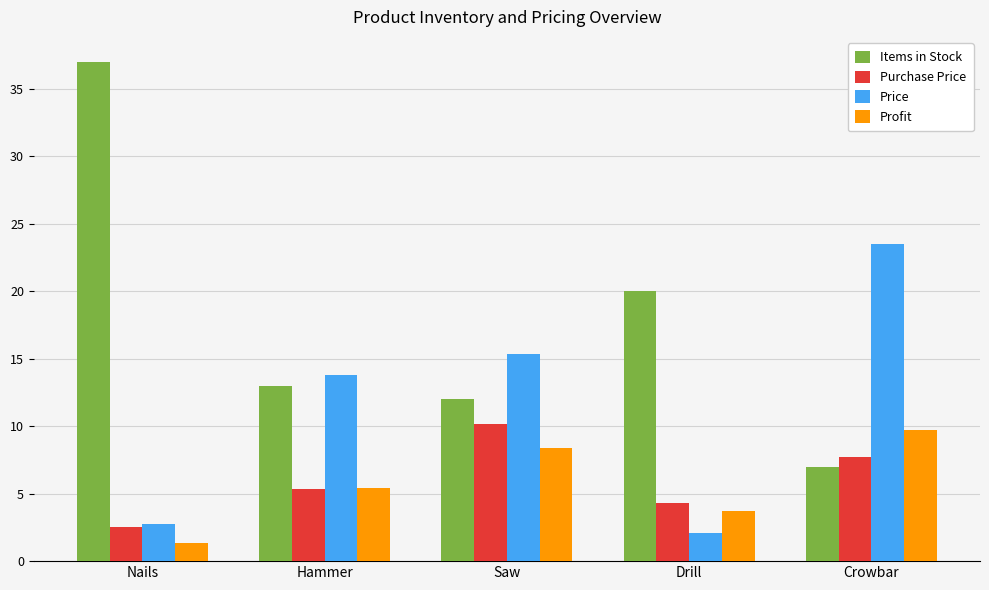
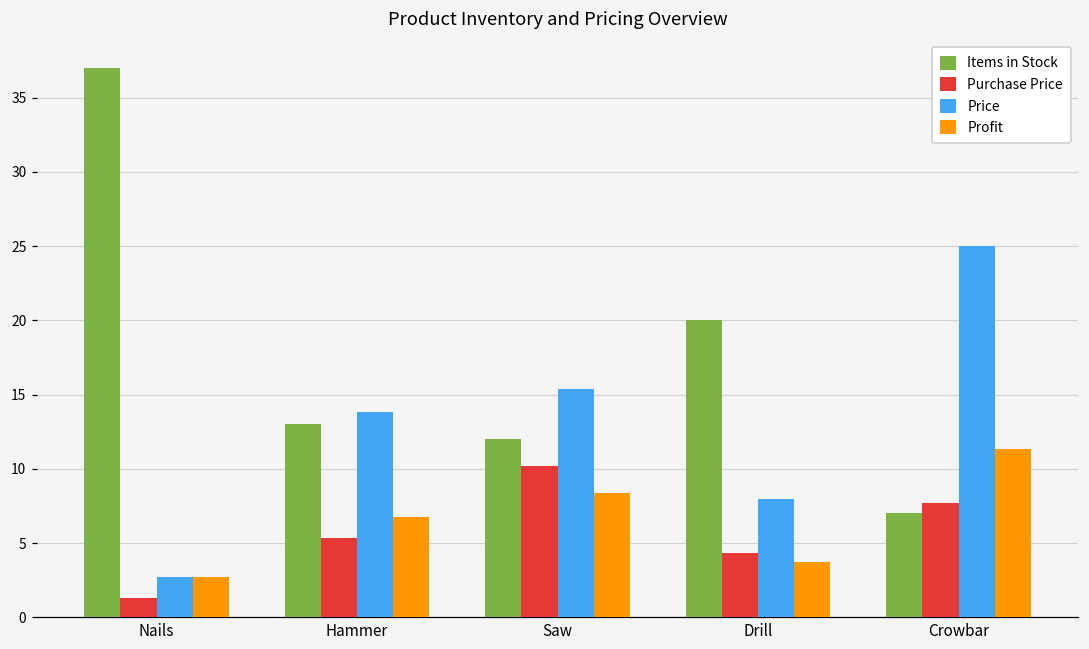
  {
    "Items in Stock": {
      "Nails": 37.0,
      "Hammer": 13.0,
      "Saw": 12.0,
      "Drill": 20.0,
      "Crowbar": 7.0
    },
    "Purchase Price": {
-     "Nails": 2.5,
+     "Nails": 1.3,
      "Hammer": 5.3,
      "Saw": 10.2,
      "Drill": 4.3,
      "Crowbar": 7.7
    },
    "Price": {
      "Nails": 2.7,
      "Hammer": 13.8,
      "Saw": 15.4,
-     "Drill": 2.1,
-     "Crowbar": 23.5
+     "Drill": 8.0,
+     "Crowbar": 25.0
    },
    "Profit": {
-     "Nails": 1.3,
-     "Hammer": 5.4,
+     "Nails": 2.7,
+     "Hammer": 6.8,
      "Saw": 8.4,
      "Drill": 3.7,
-     "Crowbar": 9.7
+     "Crowbar": 11.4
    }
  }
